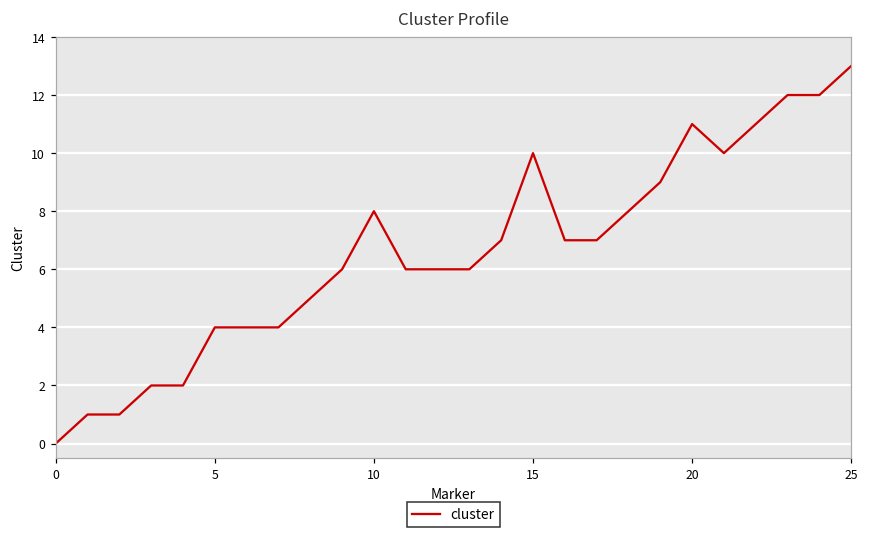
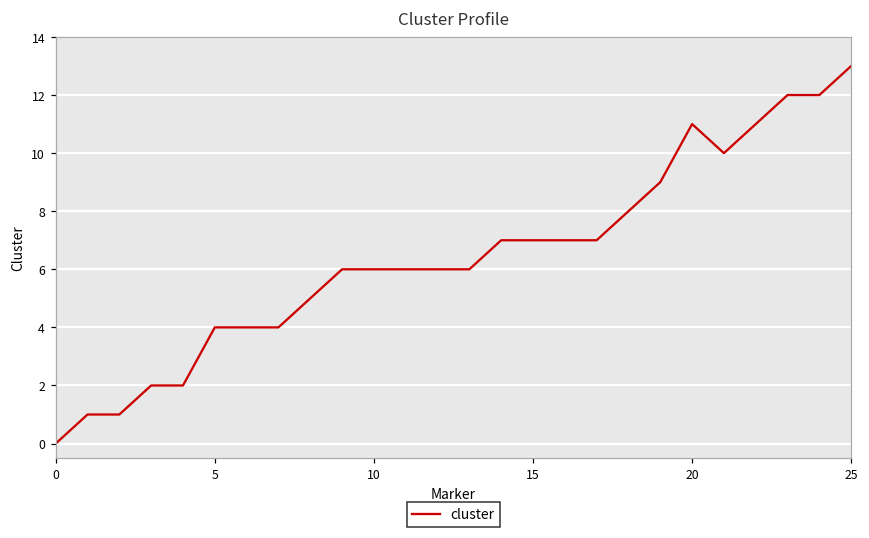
  {
    "0": 0,
    "5": 4,
-   "10": 8,
-   "15": 10,
+   "10": 6,
+   "15": 7,
    "20": 11,
    "25": 13
  }
